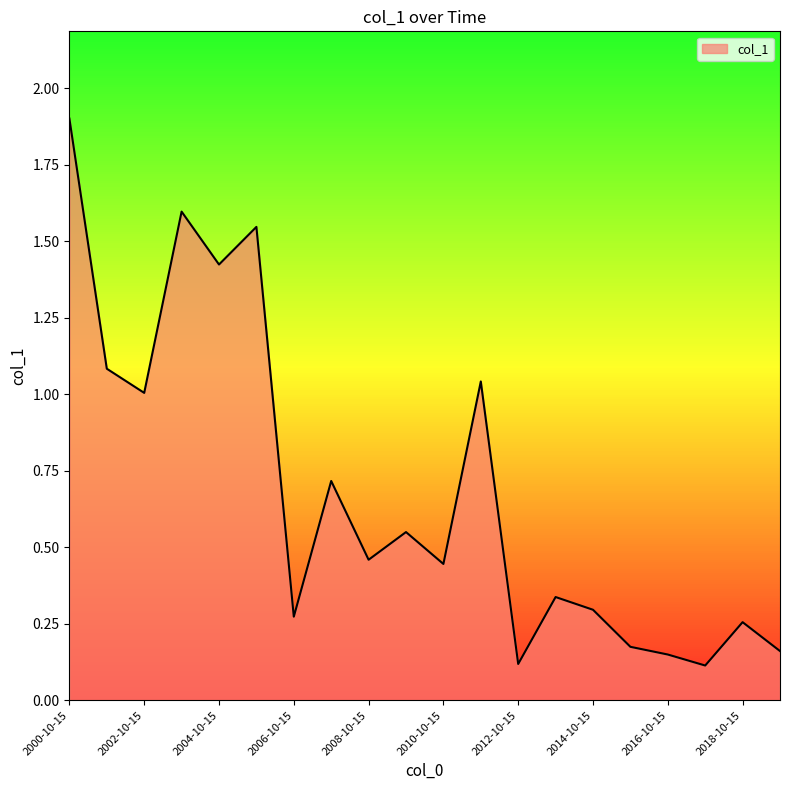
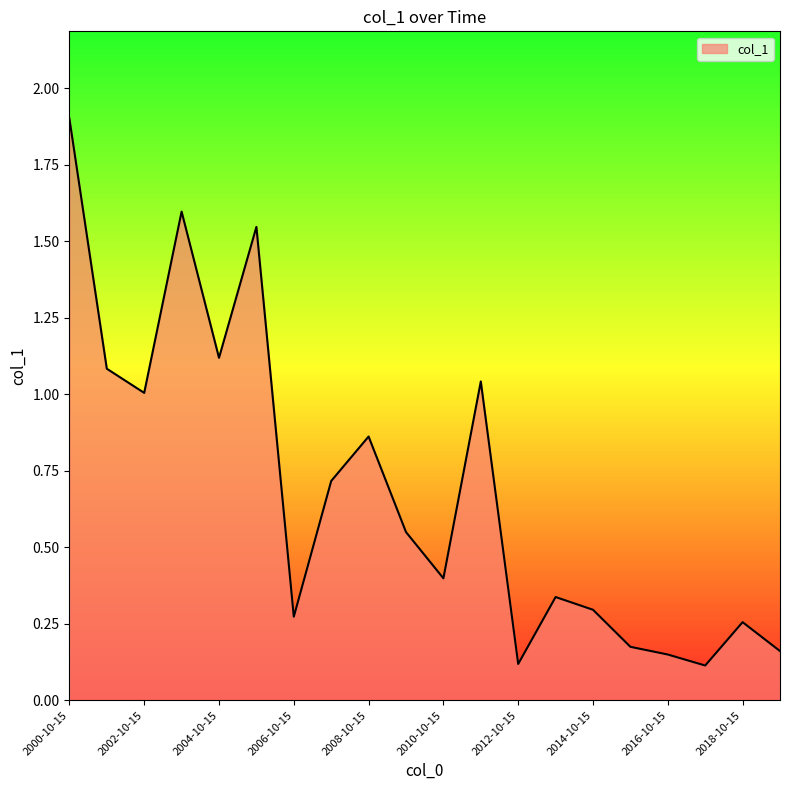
  {
    "2000-10-15": 1.90,
    "2002-10-15": 1.00,
-   "2004-10-15": 1.42,
+   "2004-10-15": 1.12,
    "2006-10-15": 0.27,
-   "2008-10-15": 0.46,
-   "2010-10-15": 0.45,
+   "2008-10-15": 0.86,
+   "2010-10-15": 0.40,
    "2012-10-15": 0.12,
    "2014-10-15": 0.30,
    "2016-10-15": 0.15,
    "2018-10-15": 0.26
  }
